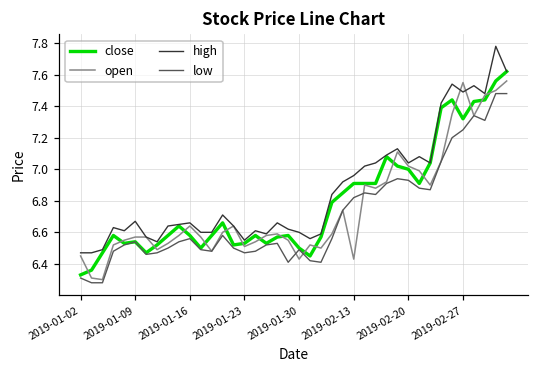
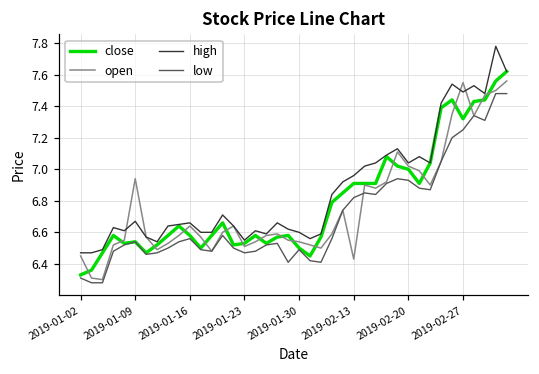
  {
    "close": {
      "2019-01-02": 6.33,
      "2019-01-16": 6.58,
      "2019-01-23": 6.53,
      "2019-02-13": 6.91,
      "2019-02-20": 7.00,
      "2019-02-27": 7.32
    },
    "open": {
      "2019-01-02": 6.45,
-     "2019-01-09": 6.57,
+     "2019-01-09": 6.94,
      "2019-01-16": 6.64,
      "2019-01-23": 6.51,
-     "2019-01-30": 6.43,
+     "2019-01-30": 6.54,
      "2019-02-13": 6.43,
      "2019-02-20": 7.02,
      "2019-02-27": 7.55
    }
  }
